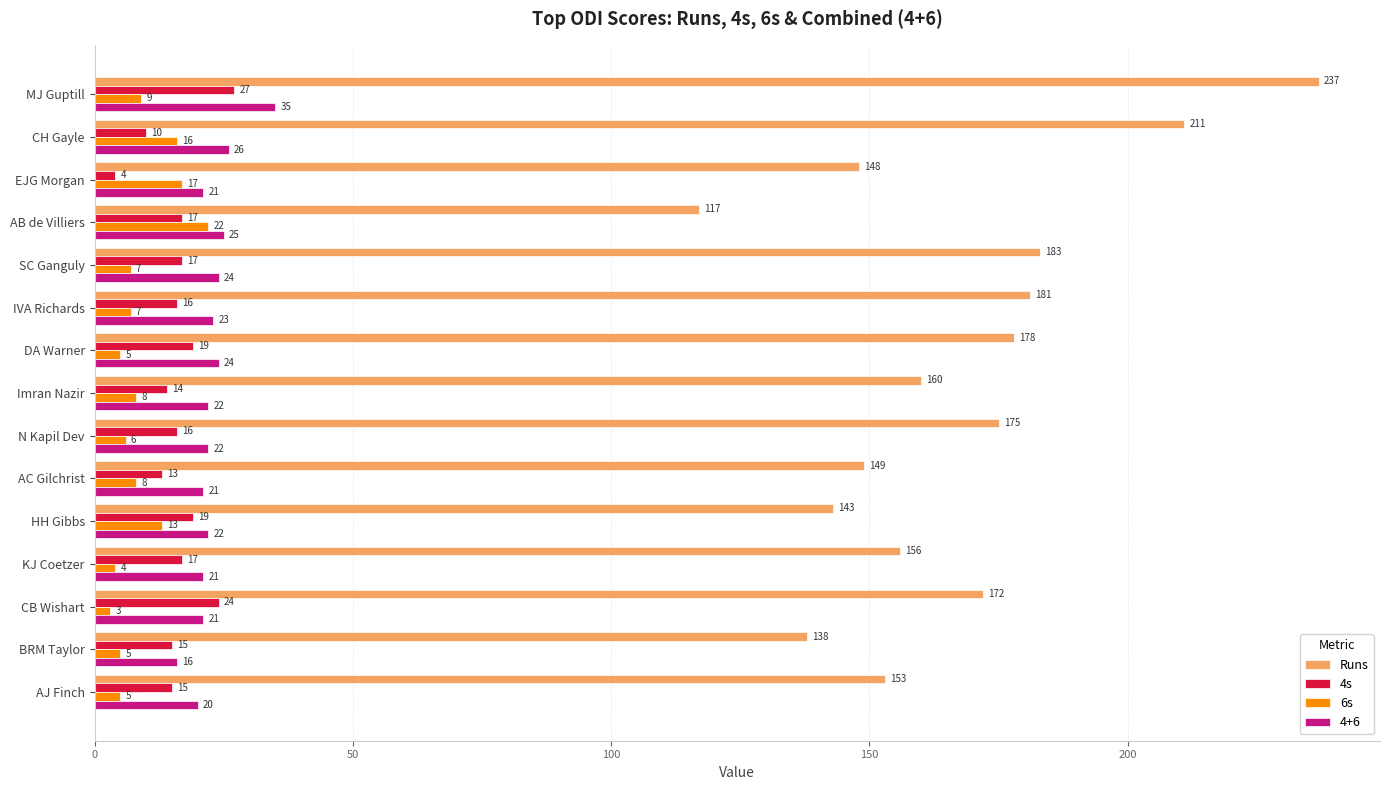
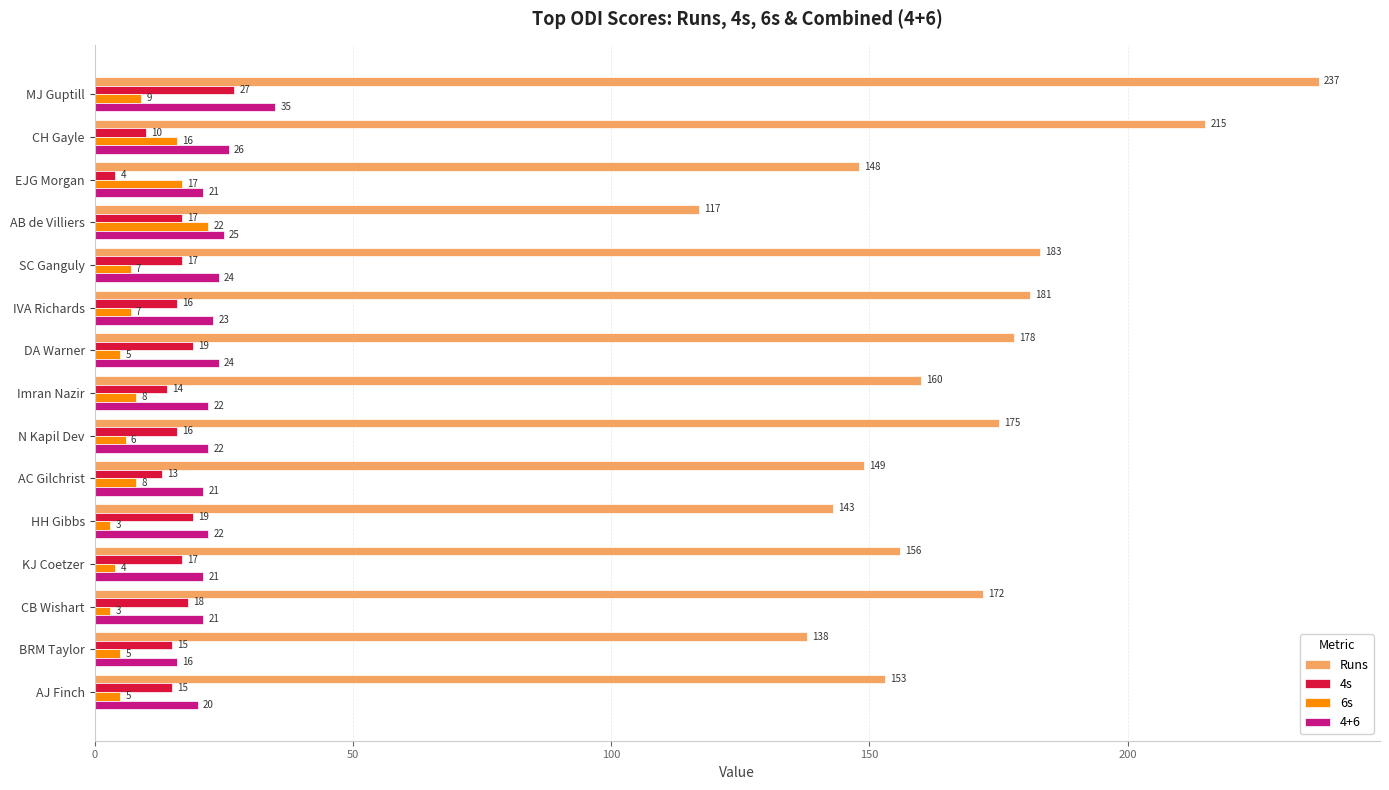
  {
    "Runs": {
      "MJ Guptill": 237,
-     "CH Gayle": 211,
+     "CH Gayle": 215,
      "EJG Morgan": 148,
      "AB de Villiers": 117,
      "SC Ganguly": 183,
      "IVA Richards": 181,
      "DA Warner": 178,
      "Imran Nazir": 160,
      "N Kapil Dev": 175,
      "AC Gilchrist": 149,
      "HH Gibbs": 143,
      "KJ Coetzer": 156,
      "CB Wishart": 172,
      "BRM Taylor": 138,
      "AJ Finch": 153
    },
    "4s": {
      "MJ Guptill": 27,
      "CH Gayle": 10,
      "EJG Morgan": 4,
      "AB de Villiers": 17,
      "SC Ganguly": 17,
      "IVA Richards": 16,
      "DA Warner": 19,
      "Imran Nazir": 14,
      "N Kapil Dev": 16,
      "AC Gilchrist": 13,
      "HH Gibbs": 19,
      "KJ Coetzer": 17,
-     "CB Wishart": 24,
+     "CB Wishart": 18,
      "BRM Taylor": 15,
      "AJ Finch": 15
    },
    "6s": {
      "MJ Guptill": 9,
      "CH Gayle": 16,
      "EJG Morgan": 17,
      "AB de Villiers": 22,
      "SC Ganguly": 7,
      "IVA Richards": 7,
      "DA Warner": 5,
      "Imran Nazir": 8,
      "N Kapil Dev": 6,
      "AC Gilchrist": 8,
-     "HH Gibbs": 13,
+     "HH Gibbs": 3,
      "KJ Coetzer": 4,
      "CB Wishart": 3,
      "BRM Taylor": 5,
      "AJ Finch": 5
    },
    "4+6": {
      "MJ Guptill": 35,
      "CH Gayle": 26,
      "EJG Morgan": 21,
      "AB de Villiers": 25,
      "SC Ganguly": 24,
      "IVA Richards": 23,
      "DA Warner": 24,
      "Imran Nazir": 22,
      "N Kapil Dev": 22,
      "AC Gilchrist": 21,
      "HH Gibbs": 22,
      "KJ Coetzer": 21,
      "CB Wishart": 21,
      "BRM Taylor": 16,
      "AJ Finch": 20
    }
  }
